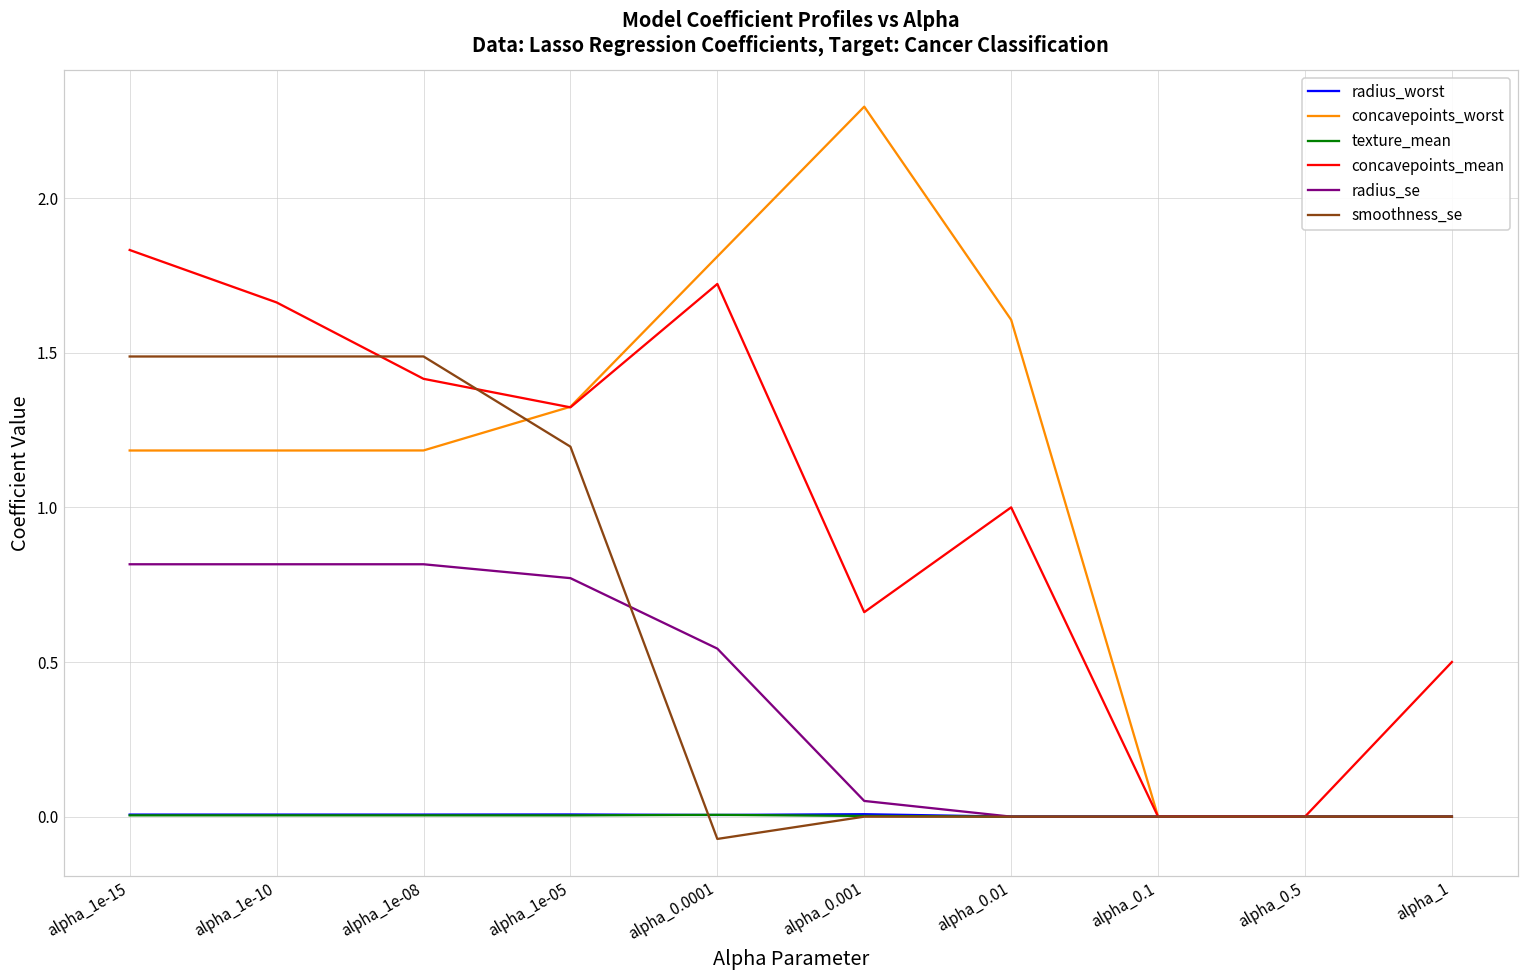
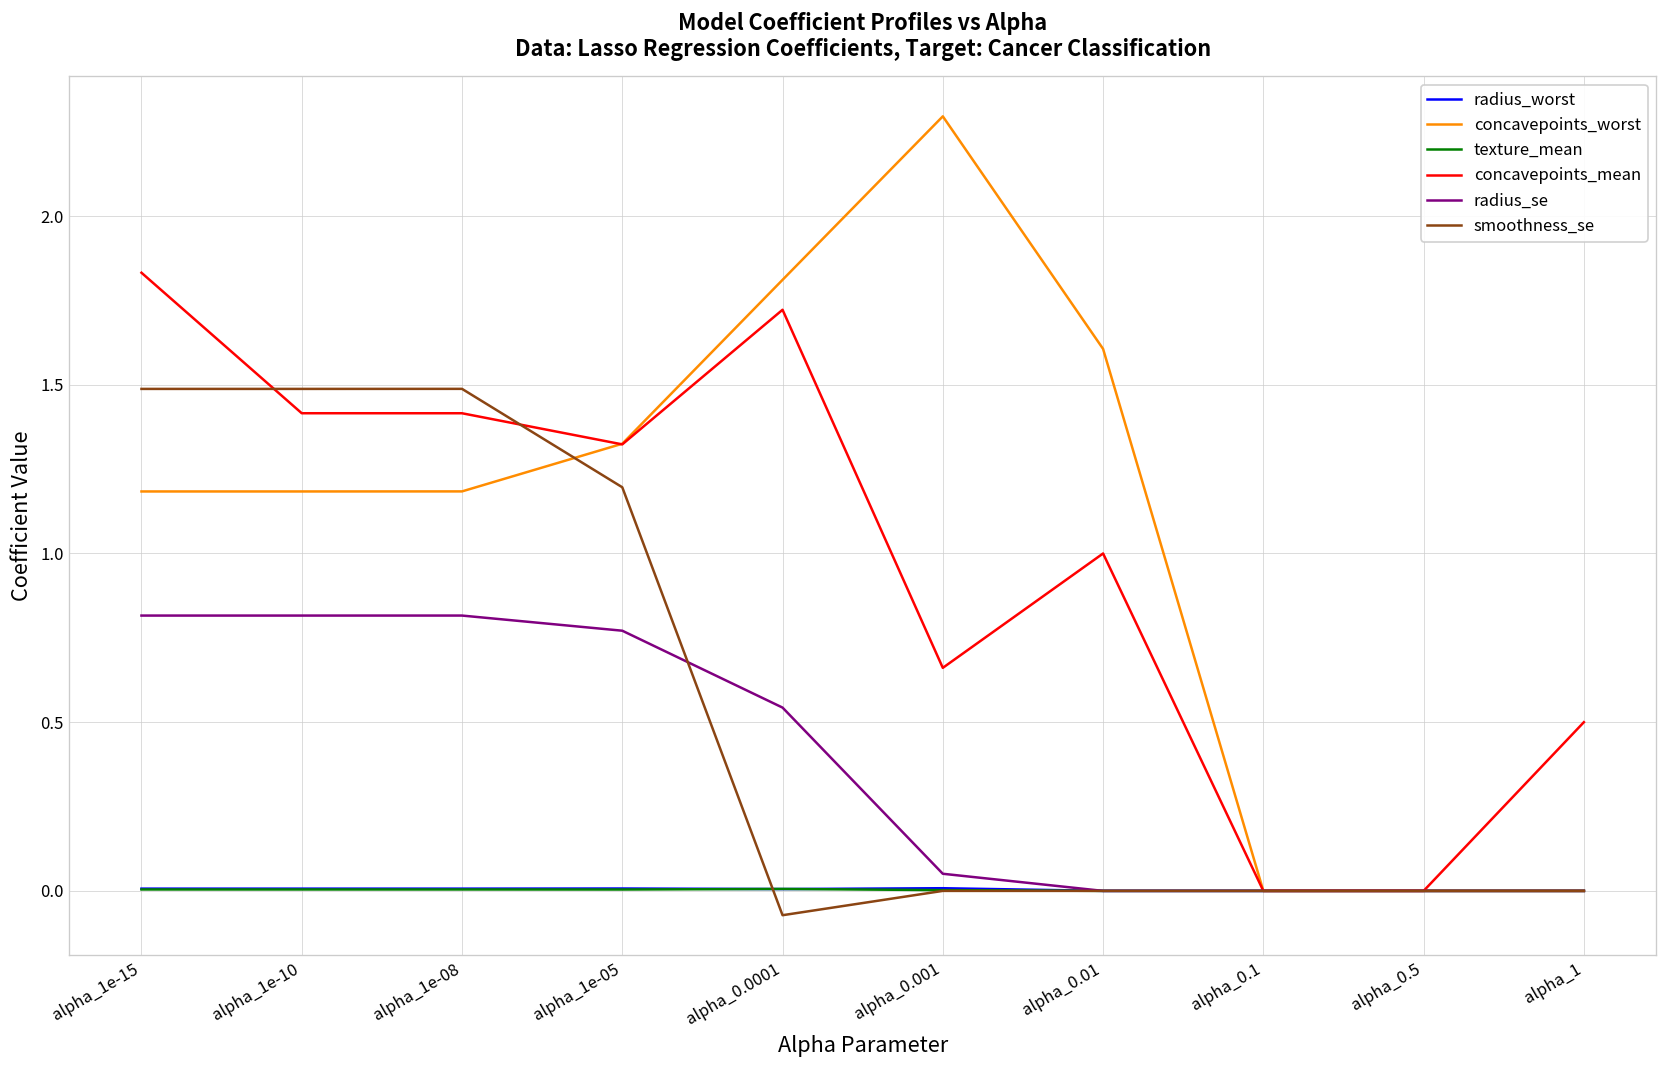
  {
    "concavepoints_worst": {
      "alpha_1e-15": 1.18,
      "alpha_1e-10": 1.18,
      "alpha_1e-08": 1.18,
      "alpha_0.0001": 1.81,
      "alpha_0.001": 2.30,
      "alpha_0.01": 1.61
    },
    "concavepoints_mean": {
      "alpha_1e-15": 1.83,
-     "alpha_1e-10": 1.66,
+     "alpha_1e-10": 1.42,
      "alpha_1e-08": 1.42,
      "alpha_0.0001": 1.72,
      "alpha_0.001": 0.66,
      "alpha_0.01": 1.00,
      "alpha_1": 0.50
    },
    "radius_se": {
      "alpha_1e-15": 0.82,
      "alpha_1e-10": 0.82,
      "alpha_1e-08": 0.82,
      "alpha_1e-05": 0.77,
      "alpha_0.0001": 0.54,
      "alpha_0.001": 0.05
    },
    "smoothness_se": {
      "alpha_1e-15": 1.49,
      "alpha_1e-10": 1.49,
      "alpha_1e-08": 1.49,
      "alpha_1e-05": 1.20,
      "alpha_0.0001": -0.07
    }
  }
